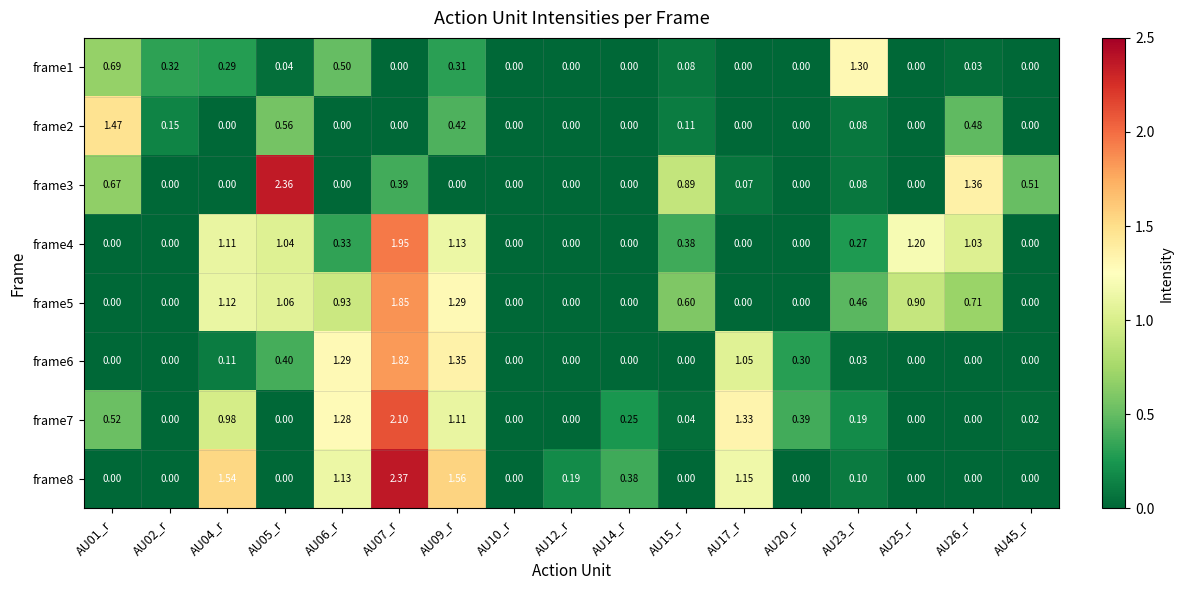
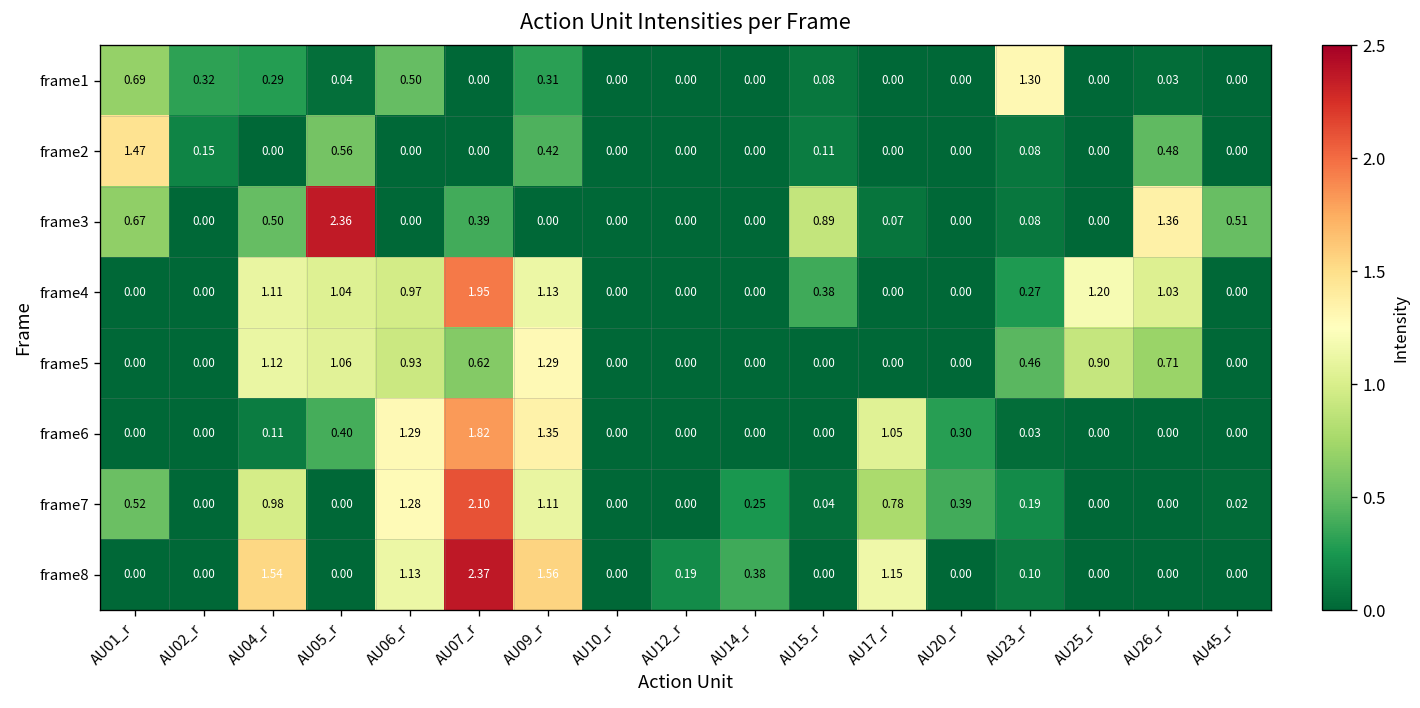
  {
    "frame1": {
      "AU01_r": 0.69,
      "AU02_r": 0.32,
      "AU04_r": 0.29,
      "AU05_r": 0.04,
      "AU06_r": 0.50,
      "AU07_r": 0.00,
      "AU09_r": 0.31,
      "AU10_r": 0.00,
      "AU12_r": 0.00,
      "AU14_r": 0.00,
      "AU15_r": 0.08,
      "AU17_r": 0.00,
      "AU20_r": 0.00,
      "AU23_r": 1.30,
      "AU25_r": 0.00,
      "AU26_r": 0.03,
      "AU45_r": 0.00
    },
    "frame2": {
      "AU01_r": 1.47,
      "AU02_r": 0.15,
      "AU04_r": 0.00,
      "AU05_r": 0.56,
      "AU06_r": 0.00,
      "AU07_r": 0.00,
      "AU09_r": 0.42,
      "AU10_r": 0.00,
      "AU12_r": 0.00,
      "AU14_r": 0.00,
      "AU15_r": 0.11,
      "AU17_r": 0.00,
      "AU20_r": 0.00,
      "AU23_r": 0.08,
      "AU25_r": 0.00,
      "AU26_r": 0.48,
      "AU45_r": 0.00
    },
    "frame3": {
      "AU01_r": 0.67,
      "AU02_r": 0.00,
-     "AU04_r": 0.00,
+     "AU04_r": 0.50,
      "AU05_r": 2.36,
      "AU06_r": 0.00,
      "AU07_r": 0.39,
      "AU09_r": 0.00,
      "AU10_r": 0.00,
      "AU12_r": 0.00,
      "AU14_r": 0.00,
      "AU15_r": 0.89,
      "AU17_r": 0.07,
      "AU20_r": 0.00,
      "AU23_r": 0.08,
      "AU25_r": 0.00,
      "AU26_r": 1.36,
      "AU45_r": 0.51
    },
    "frame4": {
      "AU01_r": 0.00,
      "AU02_r": 0.00,
      "AU04_r": 1.11,
      "AU05_r": 1.04,
-     "AU06_r": 0.33,
+     "AU06_r": 0.97,
      "AU07_r": 1.95,
      "AU09_r": 1.13,
      "AU10_r": 0.00,
      "AU12_r": 0.00,
      "AU14_r": 0.00,
      "AU15_r": 0.38,
      "AU17_r": 0.00,
      "AU20_r": 0.00,
      "AU23_r": 0.27,
      "AU25_r": 1.20,
      "AU26_r": 1.03,
      "AU45_r": 0.00
    },
    "frame5": {
      "AU01_r": 0.00,
      "AU02_r": 0.00,
      "AU04_r": 1.12,
      "AU05_r": 1.06,
      "AU06_r": 0.93,
-     "AU07_r": 1.85,
+     "AU07_r": 0.62,
      "AU09_r": 1.29,
      "AU10_r": 0.00,
      "AU12_r": 0.00,
      "AU14_r": 0.00,
-     "AU15_r": 0.60,
+     "AU15_r": 0.00,
      "AU17_r": 0.00,
      "AU20_r": 0.00,
      "AU23_r": 0.46,
      "AU25_r": 0.90,
      "AU26_r": 0.71,
      "AU45_r": 0.00
    },
    "frame6": {
      "AU01_r": 0.00,
      "AU02_r": 0.00,
      "AU04_r": 0.11,
      "AU05_r": 0.40,
      "AU06_r": 1.29,
      "AU07_r": 1.82,
      "AU09_r": 1.35,
      "AU10_r": 0.00,
      "AU12_r": 0.00,
      "AU14_r": 0.00,
      "AU15_r": 0.00,
      "AU17_r": 1.05,
      "AU20_r": 0.30,
      "AU23_r": 0.03,
      "AU25_r": 0.00,
      "AU26_r": 0.00,
      "AU45_r": 0.00
    },
    "frame7": {
      "AU01_r": 0.52,
      "AU02_r": 0.00,
      "AU04_r": 0.98,
      "AU05_r": 0.00,
      "AU06_r": 1.28,
      "AU07_r": 2.10,
      "AU09_r": 1.11,
      "AU10_r": 0.00,
      "AU12_r": 0.00,
      "AU14_r": 0.25,
      "AU15_r": 0.04,
-     "AU17_r": 1.33,
+     "AU17_r": 0.78,
      "AU20_r": 0.39,
      "AU23_r": 0.19,
      "AU25_r": 0.00,
      "AU26_r": 0.00,
      "AU45_r": 0.02
    },
    "frame8": {
      "AU01_r": 0.00,
      "AU02_r": 0.00,
      "AU04_r": 1.54,
      "AU05_r": 0.00,
      "AU06_r": 1.13,
      "AU07_r": 2.37,
      "AU09_r": 1.56,
      "AU10_r": 0.00,
      "AU12_r": 0.19,
      "AU14_r": 0.38,
      "AU15_r": 0.00,
      "AU17_r": 1.15,
      "AU20_r": 0.00,
      "AU23_r": 0.10,
      "AU25_r": 0.00,
      "AU26_r": 0.00,
      "AU45_r": 0.00
    }
  }
